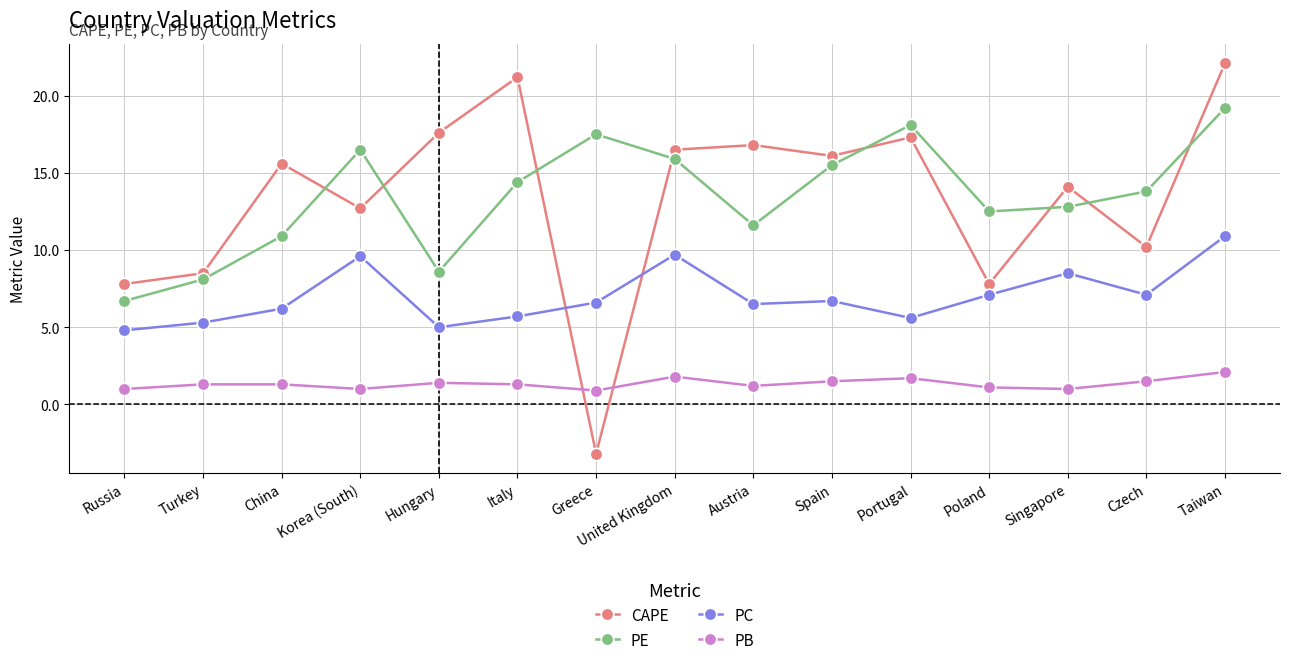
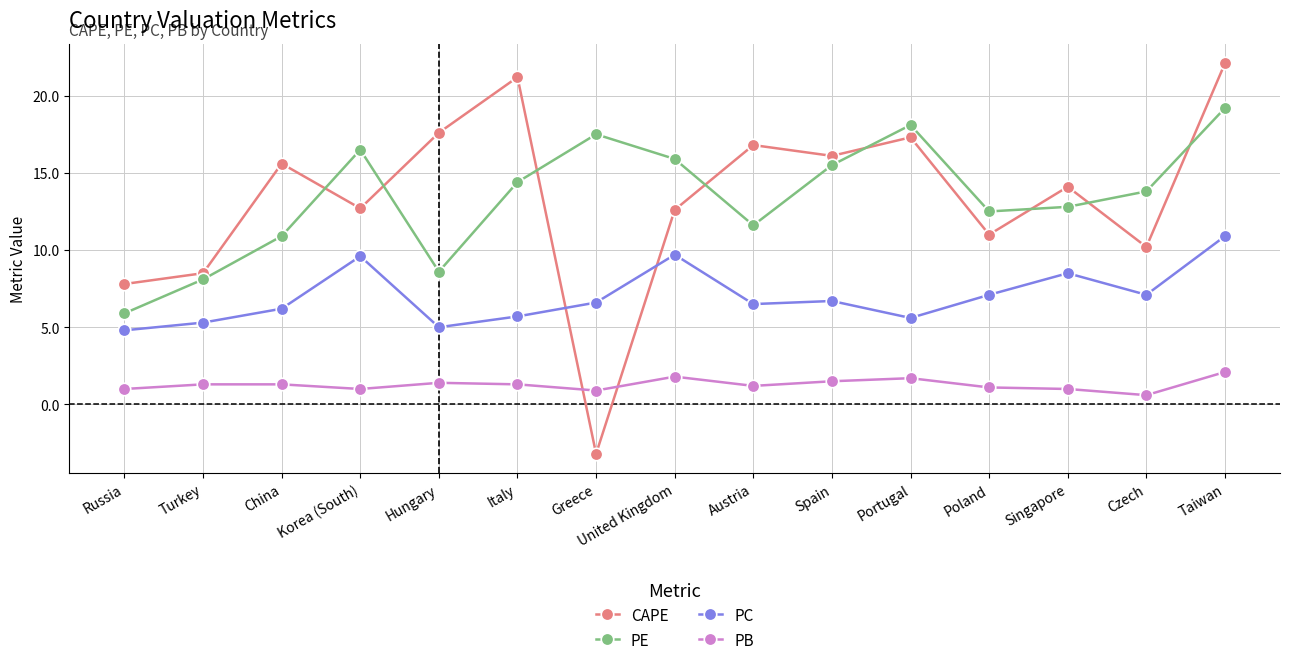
  {
    "CAPE": {
      "Russia": 7.8,
      "Turkey": 8.5,
      "China": 15.6,
      "Korea (South)": 12.7,
      "Hungary": 17.6,
      "Italy": 21.2,
      "Greece": -3.2,
-     "United Kingdom": 16.5,
+     "United Kingdom": 12.6,
      "Austria": 16.8,
      "Spain": 16.1,
      "Portugal": 17.3,
-     "Poland": 7.8,
+     "Poland": 11.0,
      "Singapore": 14.1,
      "Czech": 10.2,
      "Taiwan": 22.1
    },
    "PE": {
-     "Russia": 6.7,
+     "Russia": 5.9,
      "Turkey": 8.1,
      "China": 10.9,
      "Korea (South)": 16.5,
      "Hungary": 8.6,
      "Italy": 14.4,
      "Greece": 17.5,
      "United Kingdom": 15.9,
      "Austria": 11.6,
      "Spain": 15.5,
      "Portugal": 18.1,
      "Poland": 12.5,
      "Singapore": 12.8,
      "Czech": 13.8,
      "Taiwan": 19.2
    },
    "PC": {
      "Russia": 4.8,
      "Turkey": 5.3,
      "China": 6.2,
      "Korea (South)": 9.6,
      "Hungary": 5.0,
      "Italy": 5.7,
      "Greece": 6.6,
      "United Kingdom": 9.7,
      "Austria": 6.5,
      "Spain": 6.7,
      "Portugal": 5.6,
      "Poland": 7.1,
      "Singapore": 8.5,
      "Czech": 7.1,
      "Taiwan": 10.9
    },
    "PB": {
      "Russia": 1.0,
      "Turkey": 1.3,
      "China": 1.3,
      "Korea (South)": 1.0,
      "Hungary": 1.4,
      "Italy": 1.3,
      "Greece": 0.9,
      "United Kingdom": 1.8,
      "Austria": 1.2,
      "Spain": 1.5,
      "Portugal": 1.7,
      "Poland": 1.1,
      "Singapore": 1.0,
-     "Czech": 1.5,
+     "Czech": 0.6,
      "Taiwan": 2.1
    }
  }
